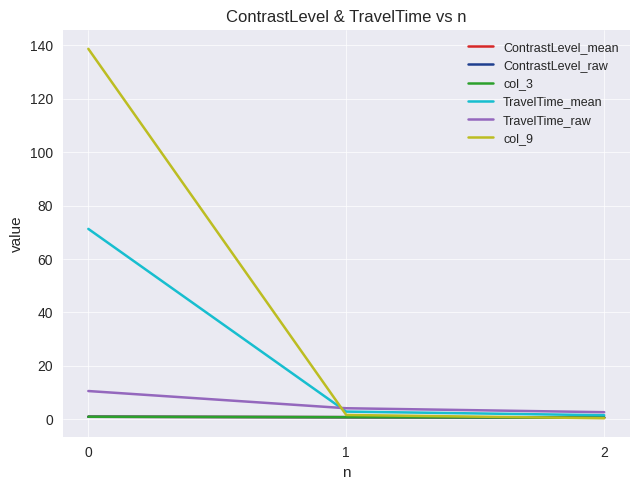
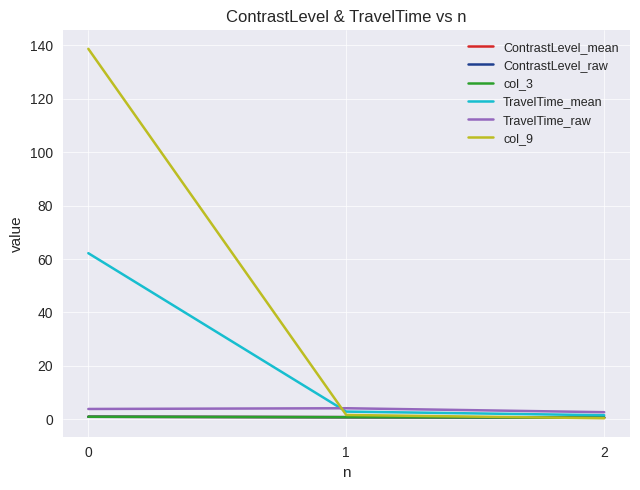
  {
    "col_3": {
      "0": 1
    },
    "TravelTime_mean": {
-     "0": 71,
+     "0": 62,
      "1": 3
    },
    "TravelTime_raw": {
-     "0": 11,
+     "0": 4,
      "1": 4,
      "2": 3
    },
    "col_9": {
      "0": 139
    }
  }
